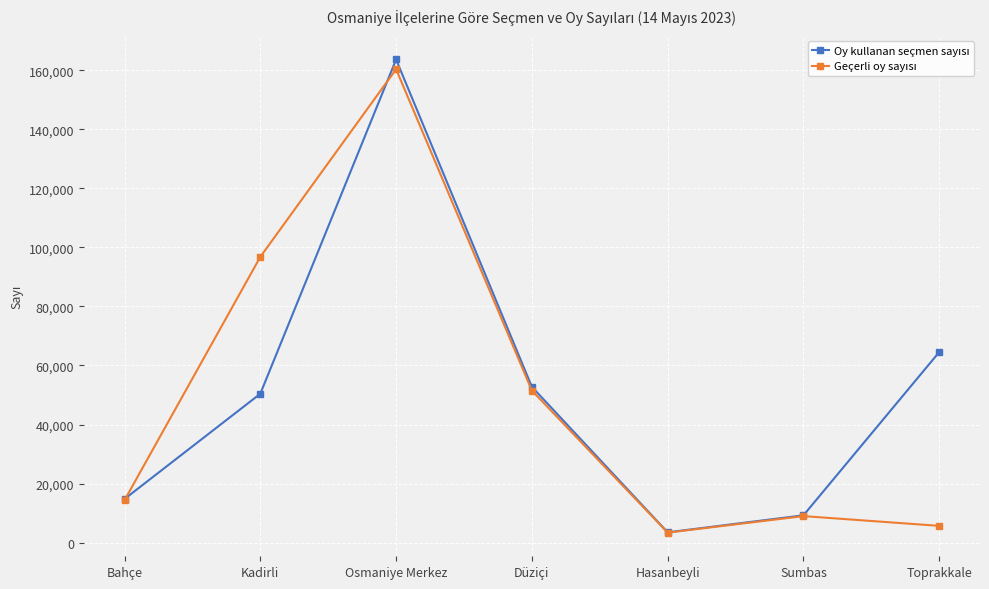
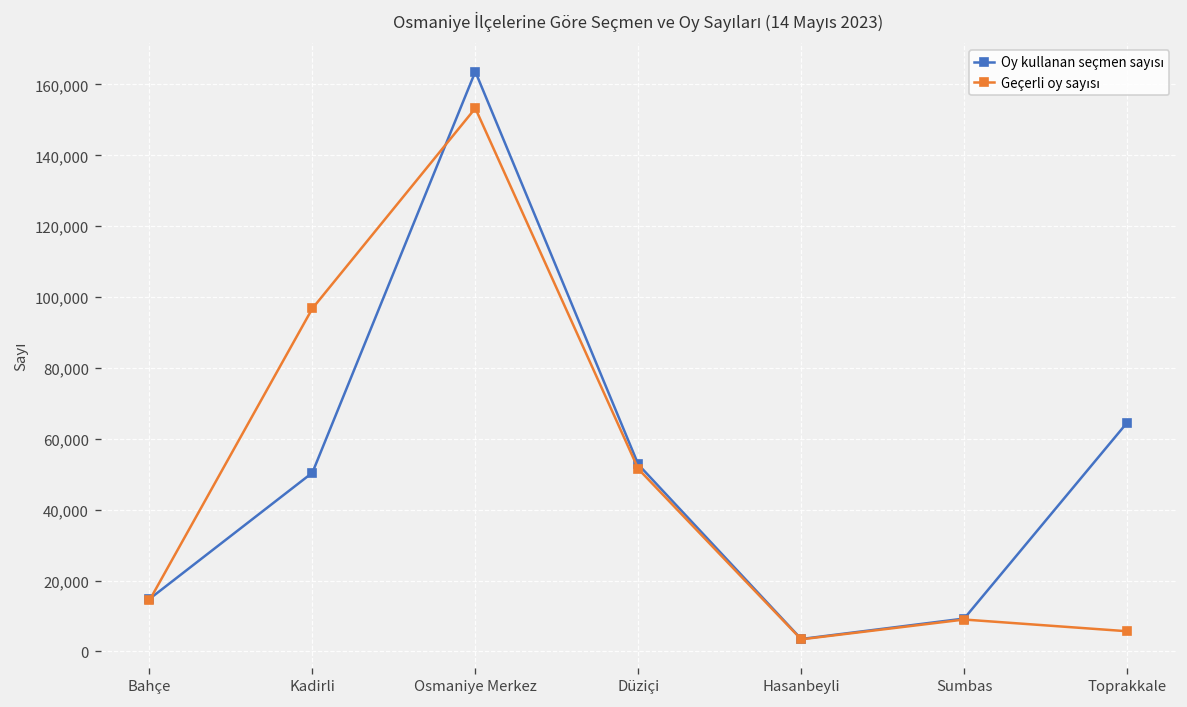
  {
    "Oy kullanan seçmen sayısı": {
      "Kadirli": "50,000",
      "Osmaniye Merkez": "164,000",
      "Düziçi": "53,000",
      "Toprakkale": "65,000"
    },
    "Geçerli oy sayısı": {
      "Kadirli": "97,000",
-     "Osmaniye Merkez": "160,000",
+     "Osmaniye Merkez": "153,000",
      "Düziçi": "51,000",
      "Toprakkale": "6,000"
    }
  }
